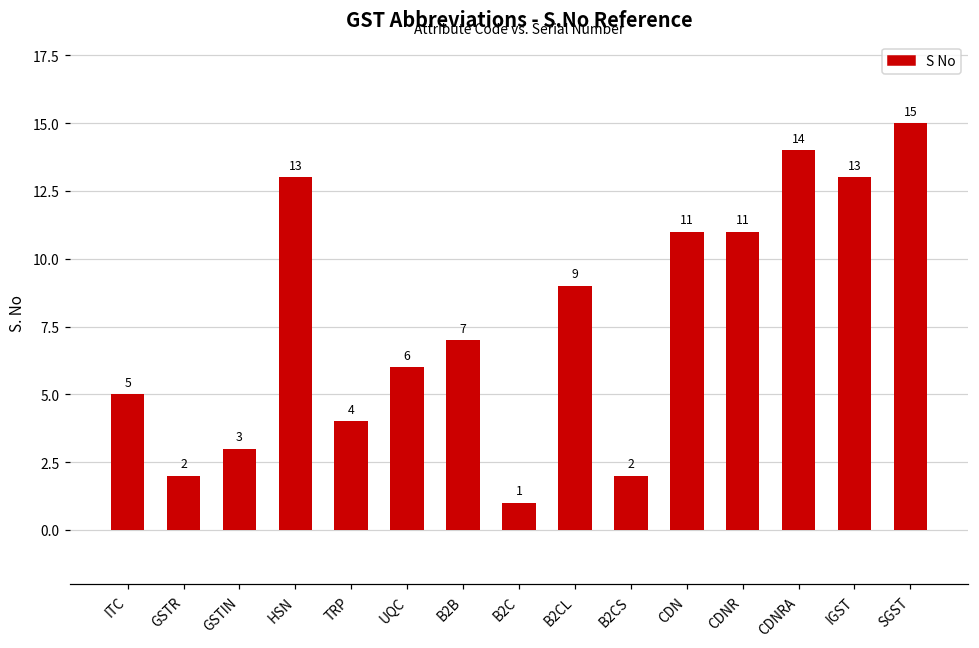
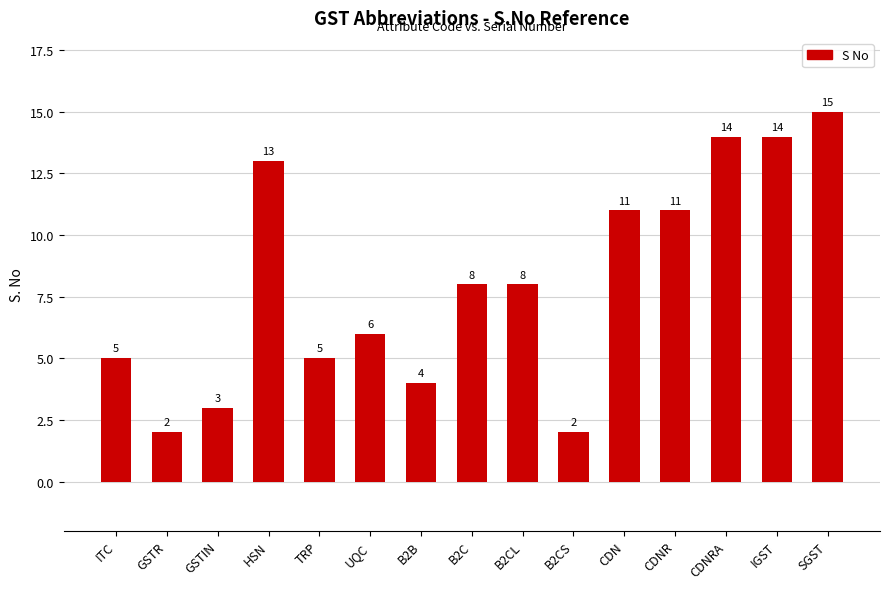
  {
    "ITC": 5,
    "GSTR": 2,
    "GSTIN": 3,
    "HSN": 13,
-   "TRP": 4,
+   "TRP": 5,
    "UQC": 6,
-   "B2B": 7,
-   "B2C": 1,
-   "B2CL": 9,
+   "B2B": 4,
+   "B2C": 8,
+   "B2CL": 8,
    "B2CS": 2,
    "CDN": 11,
    "CDNR": 11,
    "CDNRA": 14,
-   "IGST": 13,
+   "IGST": 14,
    "SGST": 15
  }
